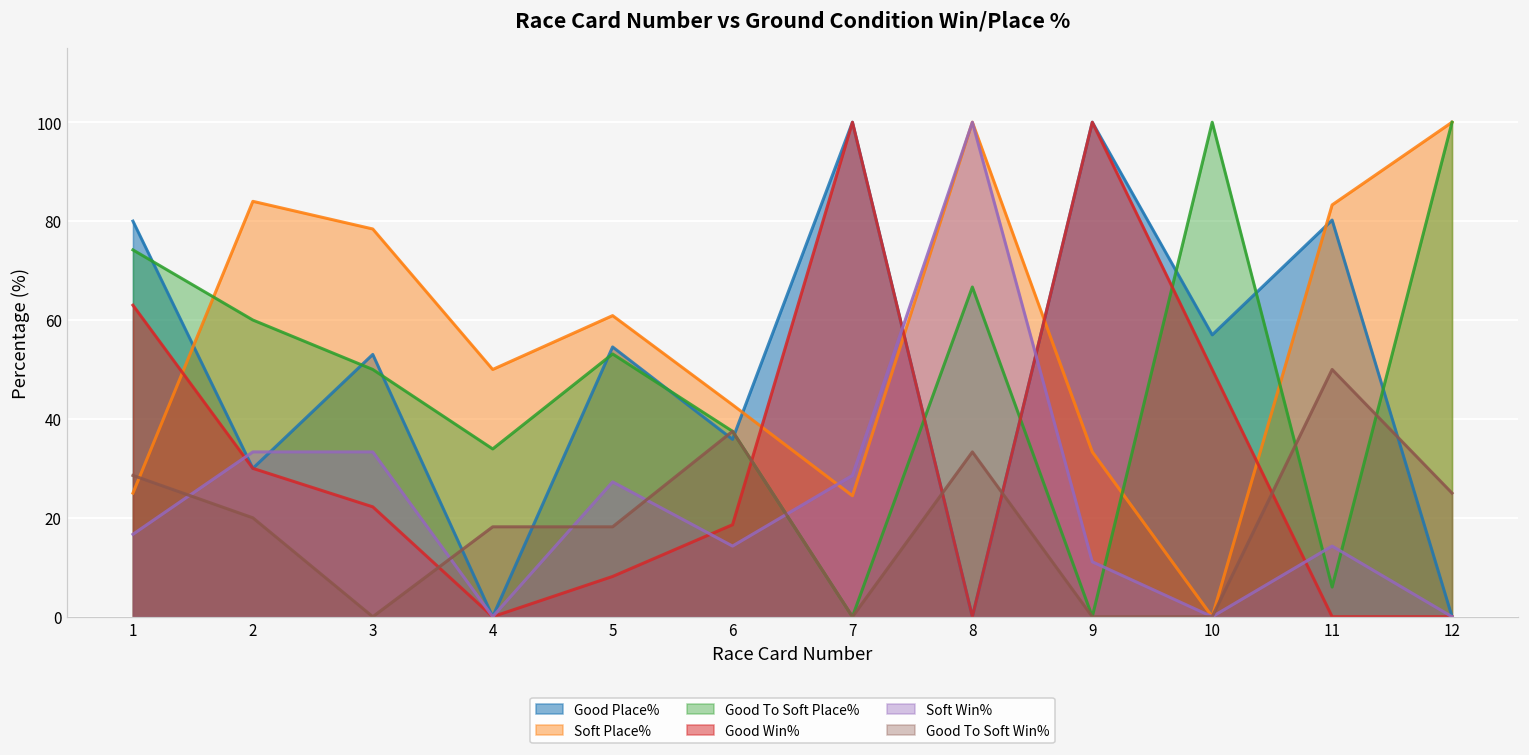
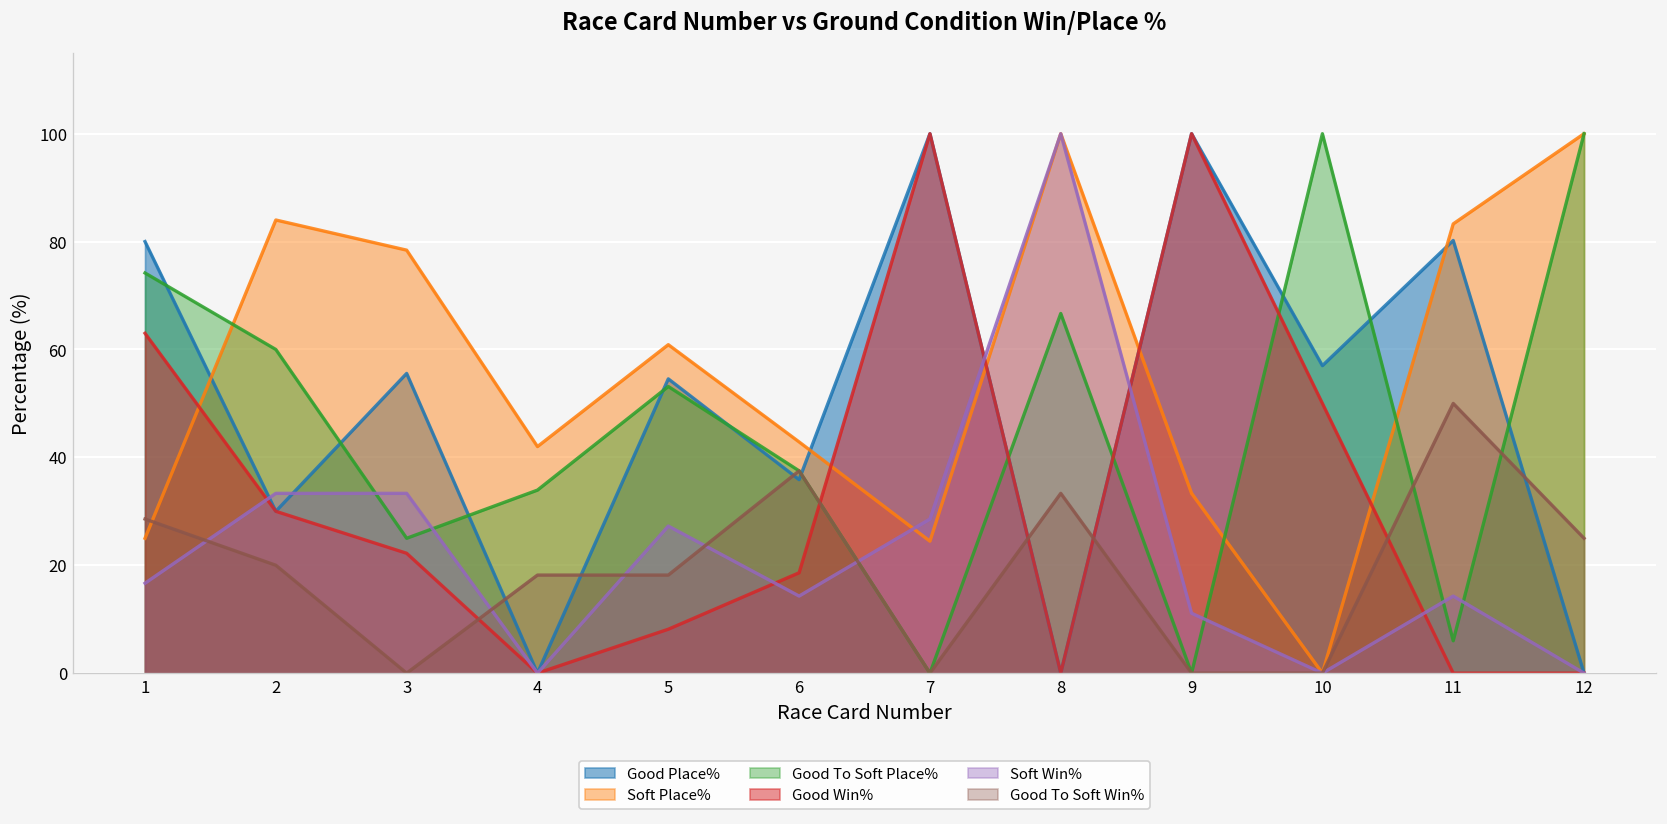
  {
    "Good Place%": {
      "1": 80,
-     "3": 53,
+     "3": 56,
      "5": 55,
      "6": 36,
      "10": 57,
      "11": 80
    },
    "Soft Place%": {
      "1": 25,
      "2": 84,
      "3": 78,
-     "4": 50,
+     "4": 42,
      "5": 61,
      "6": 43,
      "7": 24,
      "9": 33,
      "11": 83
    },
    "Good To Soft Place%": {
      "1": 74,
      "2": 60,
-     "3": 50,
+     "3": 25,
      "4": 34,
      "5": 53,
      "8": 67,
      "10": 100,
      "11": 6
    },
    "Good Win%": {
      "1": 63,
      "3": 22,
      "5": 8,
      "6": 19,
      "10": 50,
      "11": 0
    }
  }
